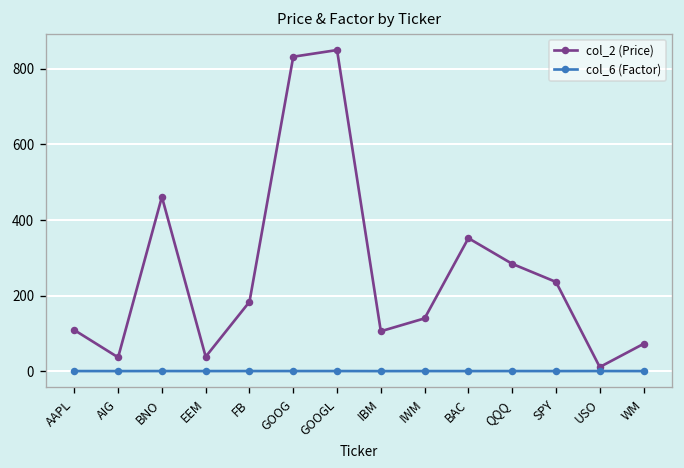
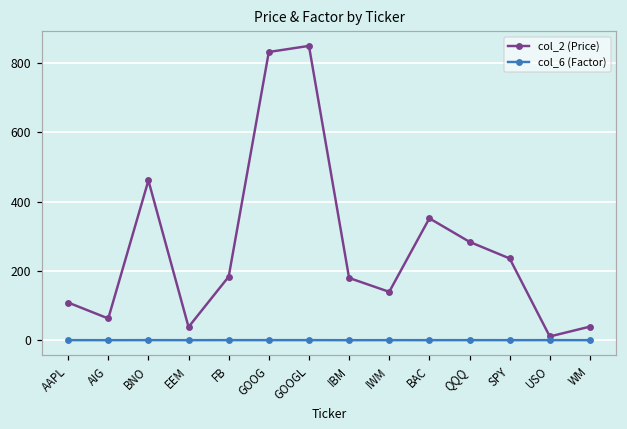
  {
    "col_2 (Price)": {
      "AAPL": 110,
-     "AIG": 40,
+     "AIG": 60,
      "BNO": 460,
      "EEM": 40,
      "FB": 180,
      "GOOG": 830,
      "GOOGL": 850,
-     "IBM": 110,
+     "IBM": 180,
      "IWM": 140,
      "BAC": 350,
      "QQQ": 280,
      "SPY": 240,
      "USO": 10,
-     "WM": 70
+     "WM": 40
    },
    "col_6 (Factor)": {
      "AAPL": 0,
      "AIG": 0,
      "BNO": 0,
      "EEM": 0,
      "FB": 0,
      "GOOG": 0,
      "GOOGL": 0,
      "IBM": 0,
      "IWM": 0,
      "BAC": 0,
      "QQQ": 0,
      "SPY": 0,
      "USO": 0,
      "WM": 0
    }
  }
